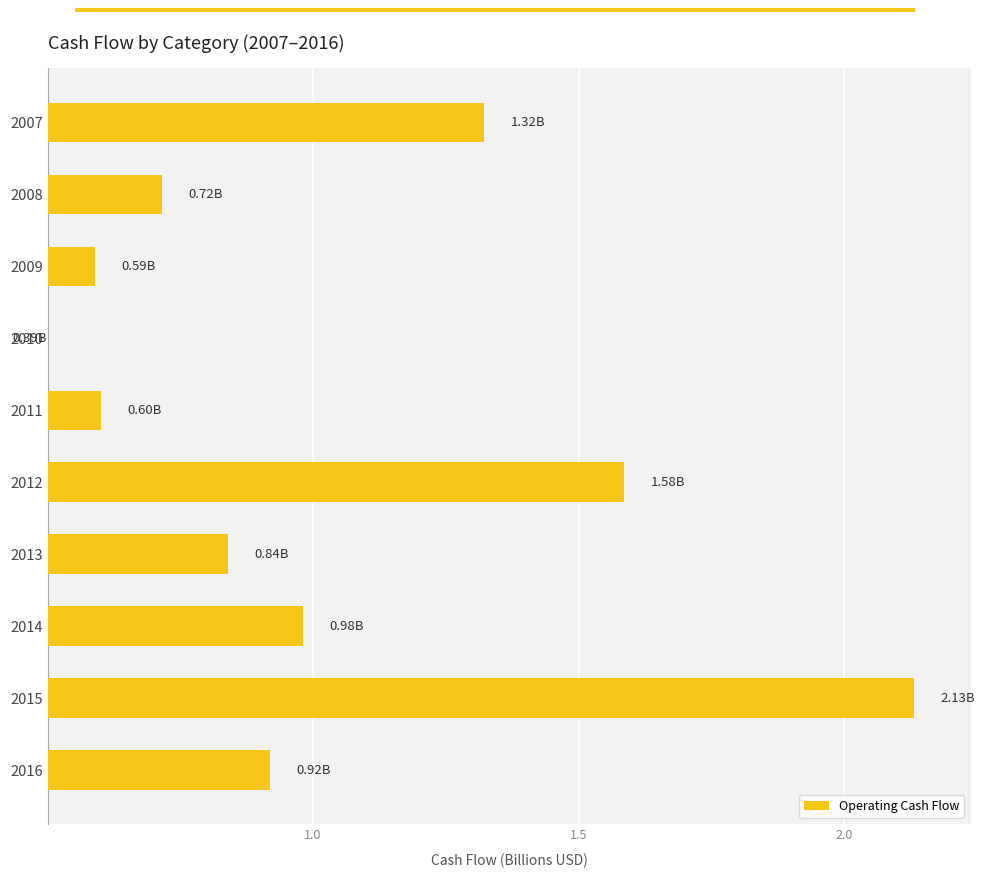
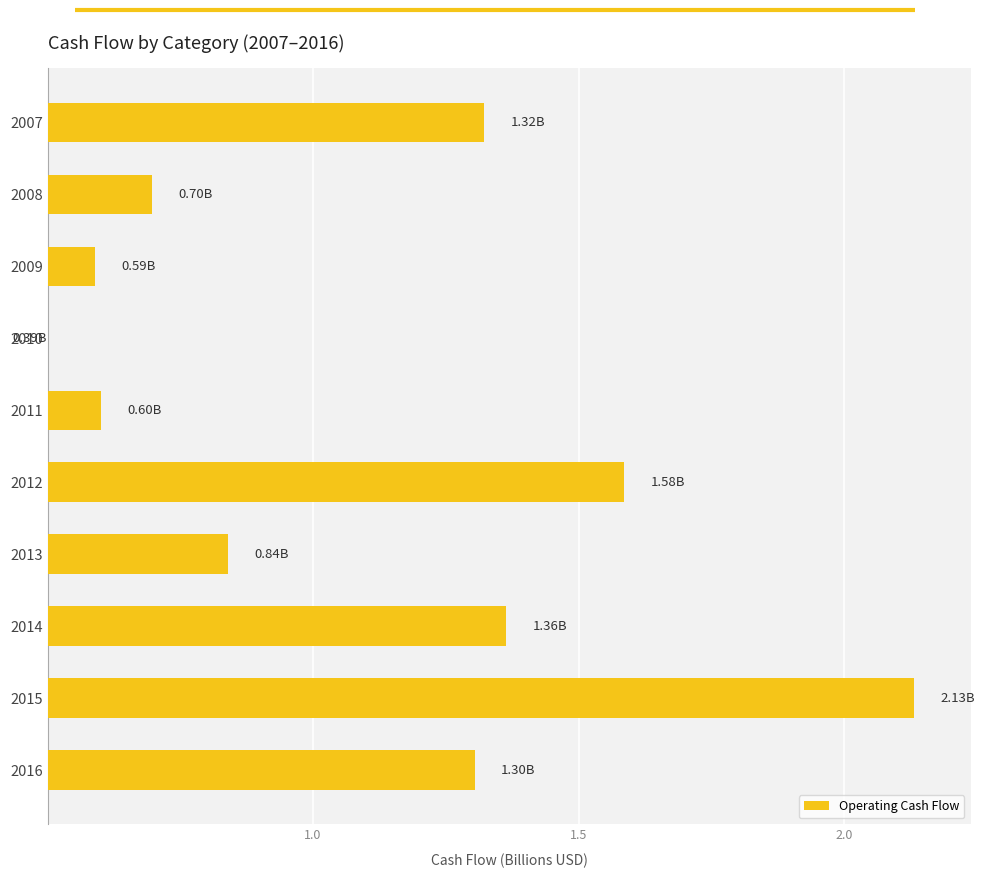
  {
-   "2008": "0.72B",
-   "2014": "0.98B",
-   "2016": "0.92B"
+   "2008": "0.70B",
+   "2014": "1.36B",
+   "2016": "1.30B"
  }
